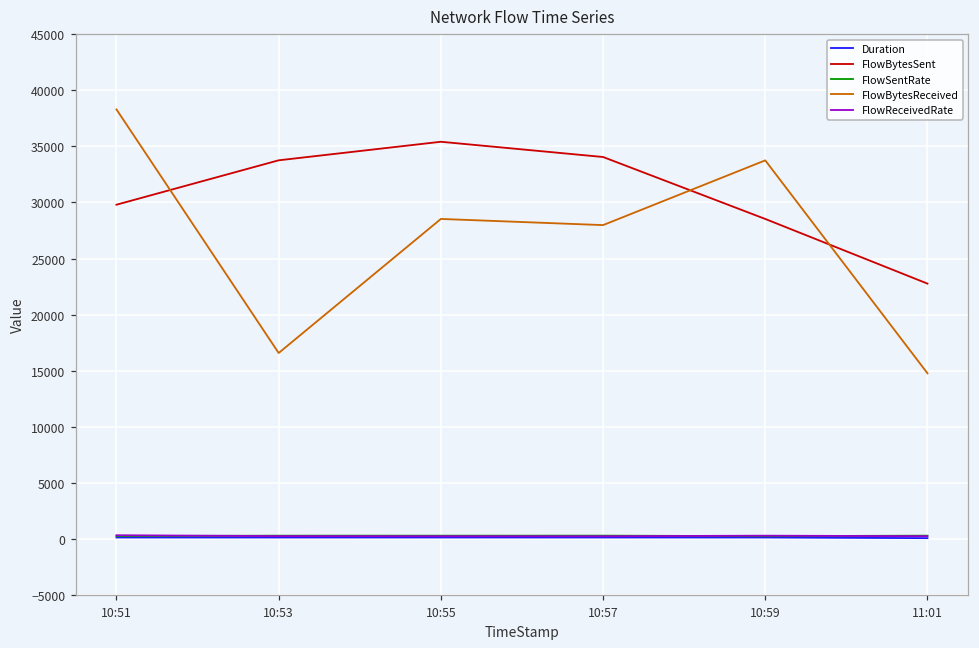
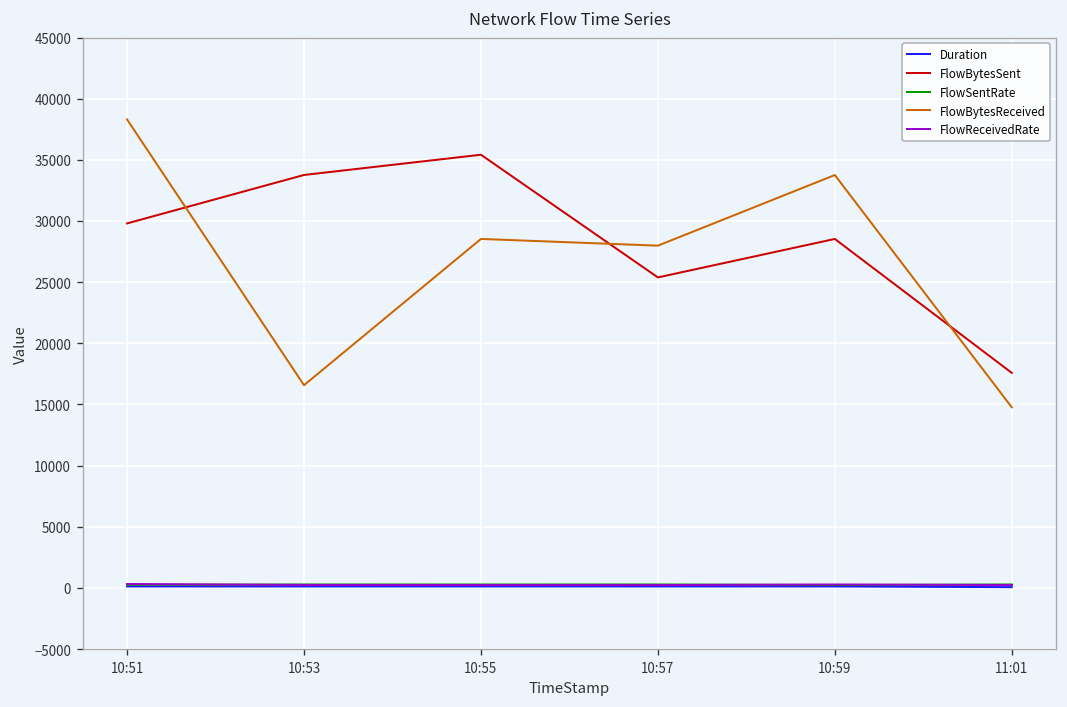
  {
    "FlowBytesSent": {
      "10:51": 29800,
      "10:53": 33800,
      "10:55": 35400,
-     "10:57": 34100,
+     "10:57": 25400,
      "10:59": 28500,
-     "11:01": 22800
+     "11:01": 17600
    },
    "FlowBytesReceived": {
      "10:51": 38300,
      "10:53": 16600,
      "10:55": 28500,
      "10:57": 28000,
      "10:59": 33800,
      "11:01": 14800
    }
  }
